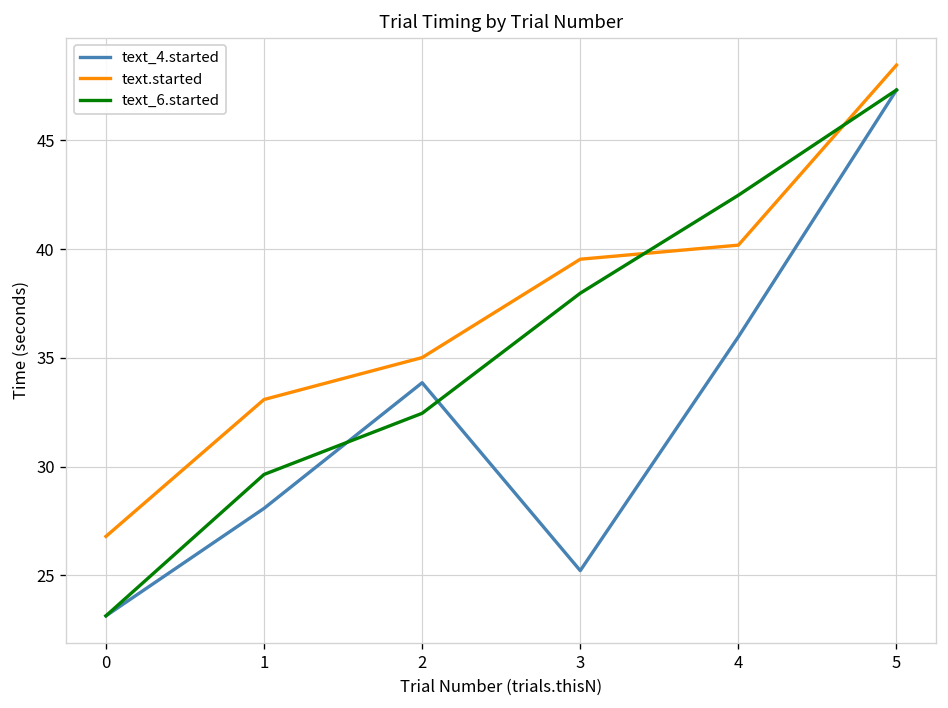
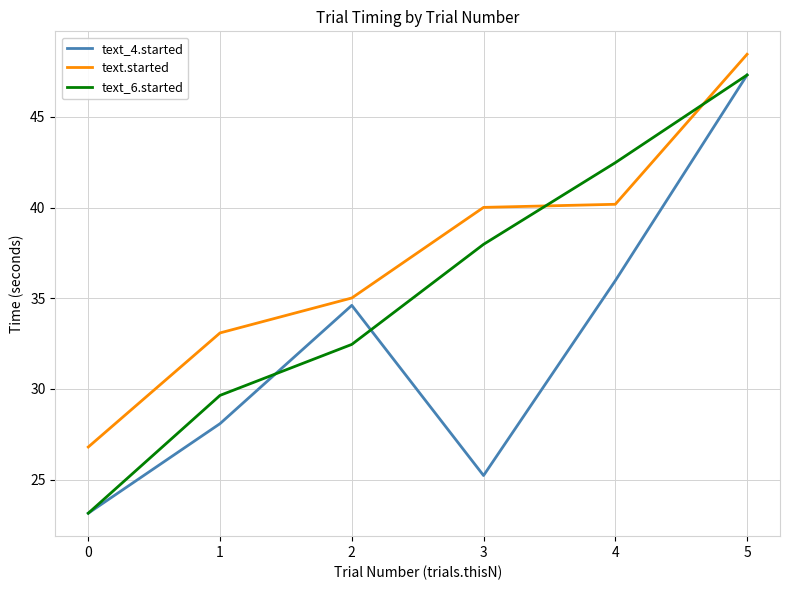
  {
    "text_4.started": {
      "1": 28.1,
-     "2": 33.9,
+     "2": 34.6,
      "3": 25.2,
      "4": 36.0
    },
    "text.started": {
      "0": 26.8,
      "1": 33.1,
      "2": 35.0,
-     "3": 39.5,
+     "3": 40.0,
      "4": 40.2,
      "5": 48.4
    },
    "text_6.started": {
      "1": 29.6,
      "2": 32.5,
      "3": 38.0,
      "4": 42.5
    }
  }
